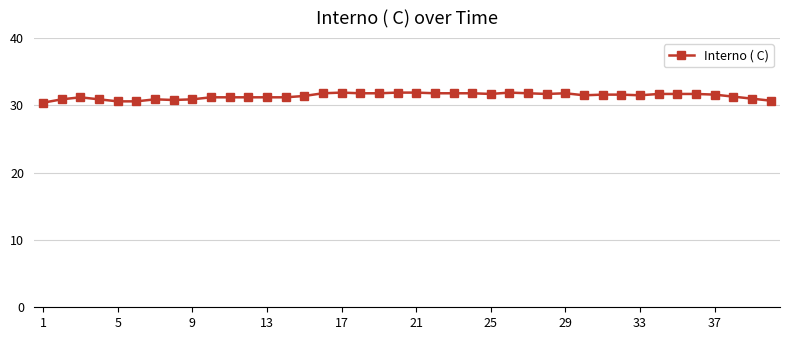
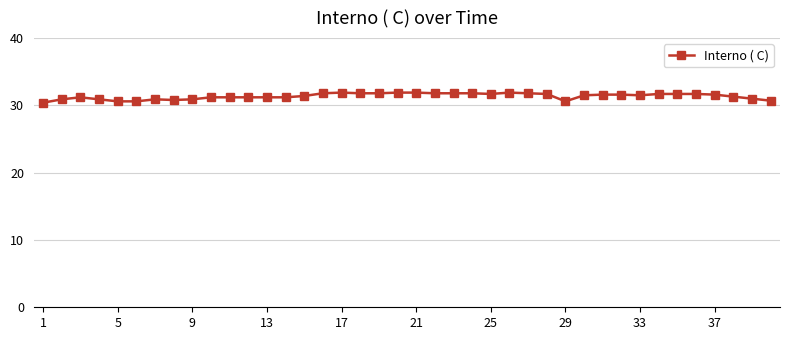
  {
    "1": 30,
    "5": 31,
    "9": 31,
    "13": 31,
    "17": 32,
    "21": 32,
    "25": 32,
-   "29": 32,
+   "29": 31,
    "33": 32,
    "37": 32
  }
